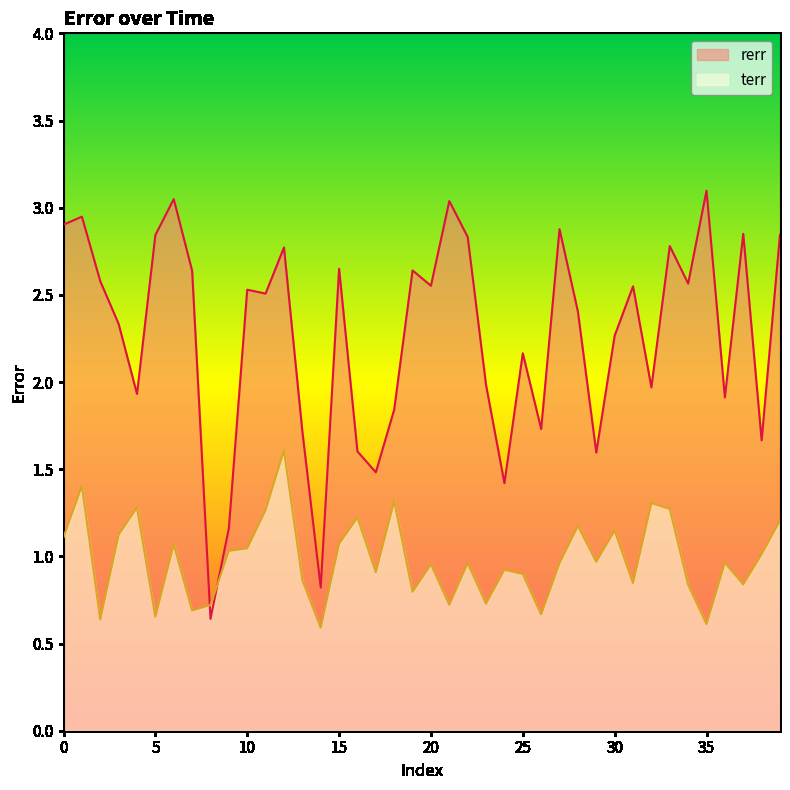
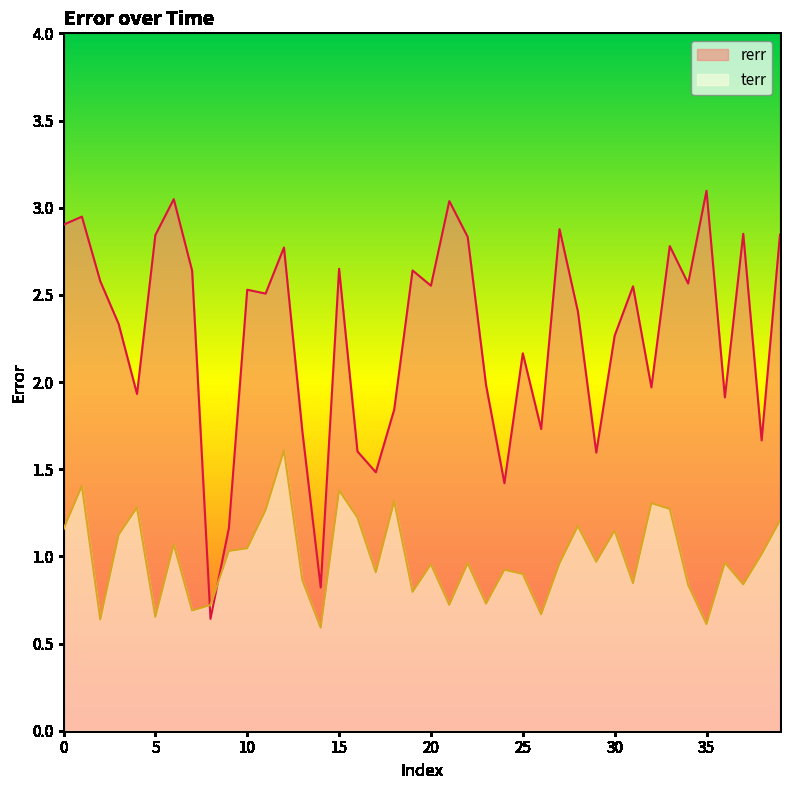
  {
    "rerr": {
      "0": 2.90,
      "5": 2.84,
      "10": 2.53,
      "15": 2.65,
      "20": 2.55,
      "25": 2.16,
      "30": 2.27,
      "35": 3.10
    },
    "terr": {
-     "0": 1.11,
+     "0": 1.16,
      "5": 0.65,
      "10": 1.05,
-     "15": 1.07,
+     "15": 1.38,
      "20": 0.95,
      "25": 0.90,
      "30": 1.15,
      "35": 0.61
    }
  }
